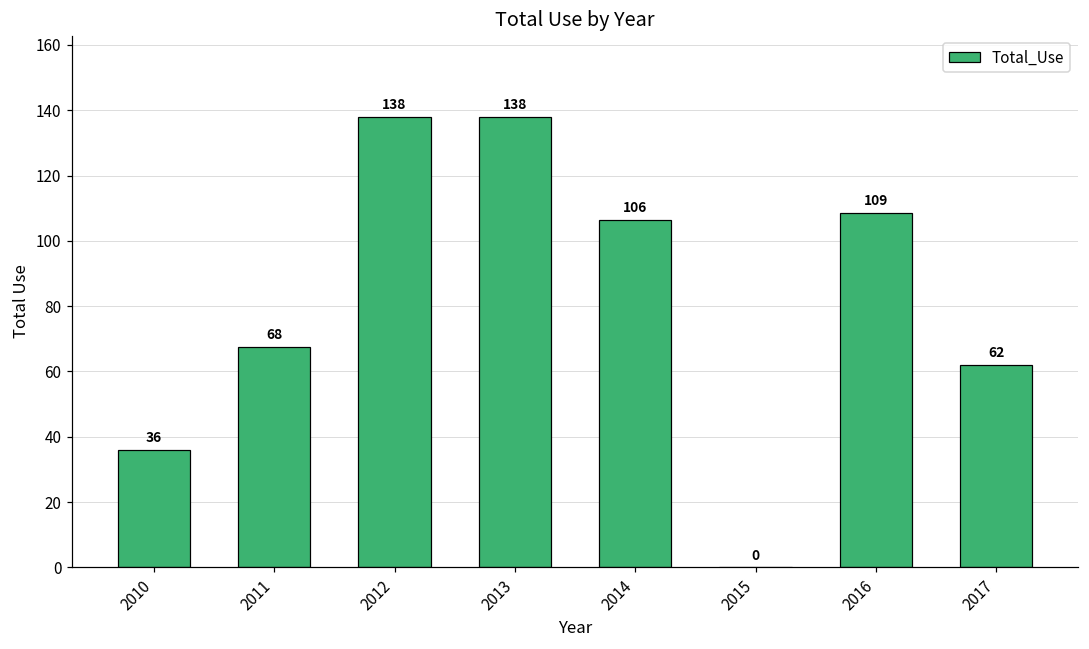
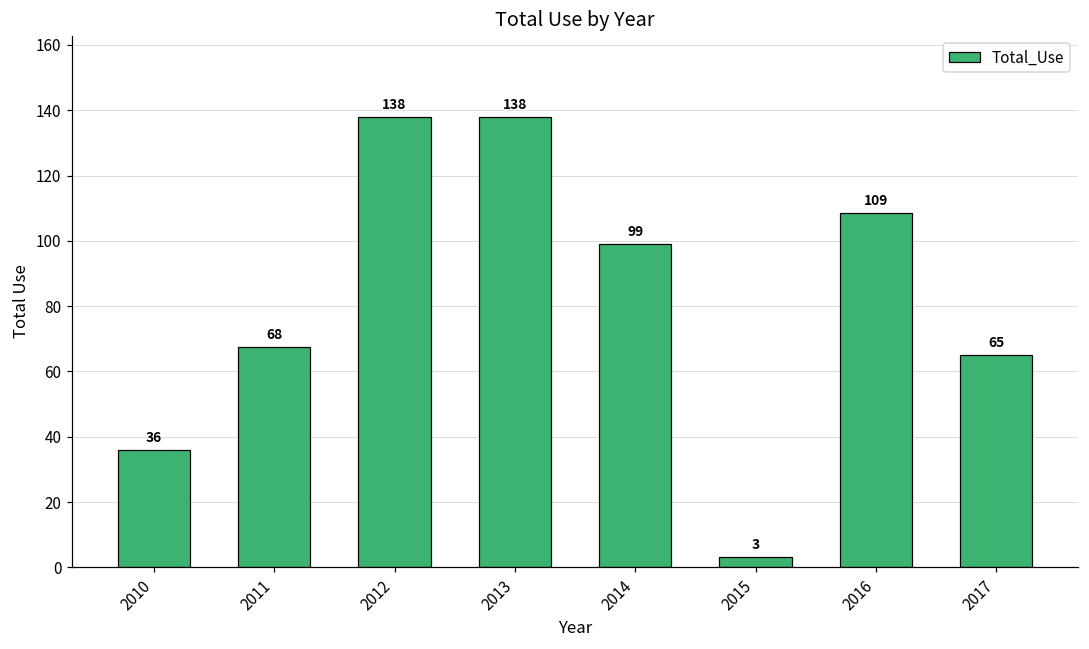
  {
    "2010": 36,
    "2011": 68,
    "2012": 138,
    "2013": 138,
-   "2014": 106,
-   "2015": 0,
+   "2014": 99,
+   "2015": 3,
    "2016": 109,
-   "2017": 62
+   "2017": 65
  }
